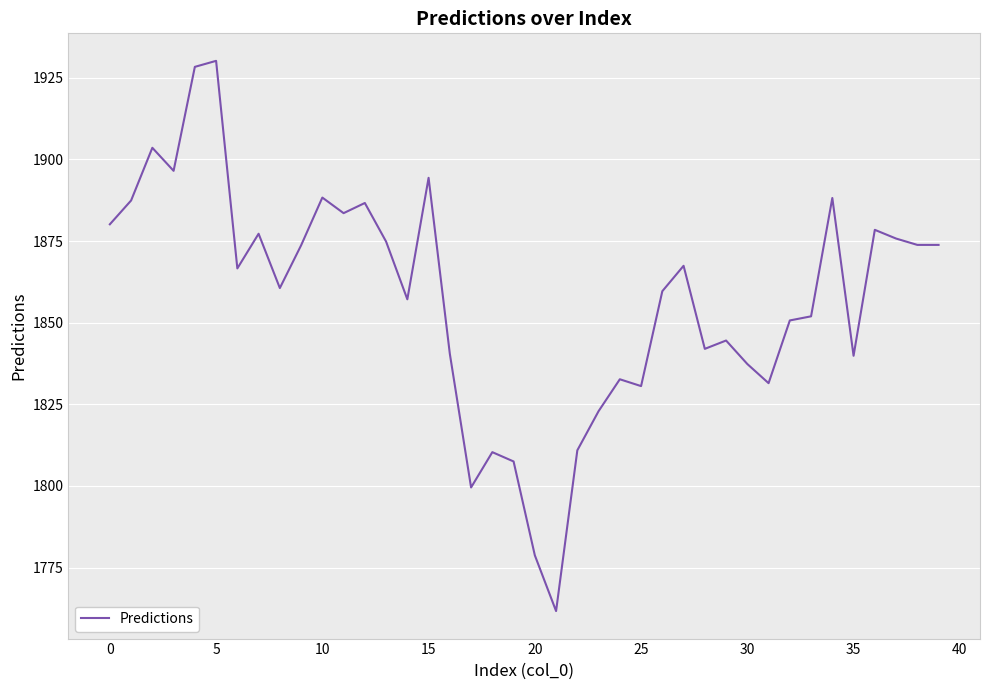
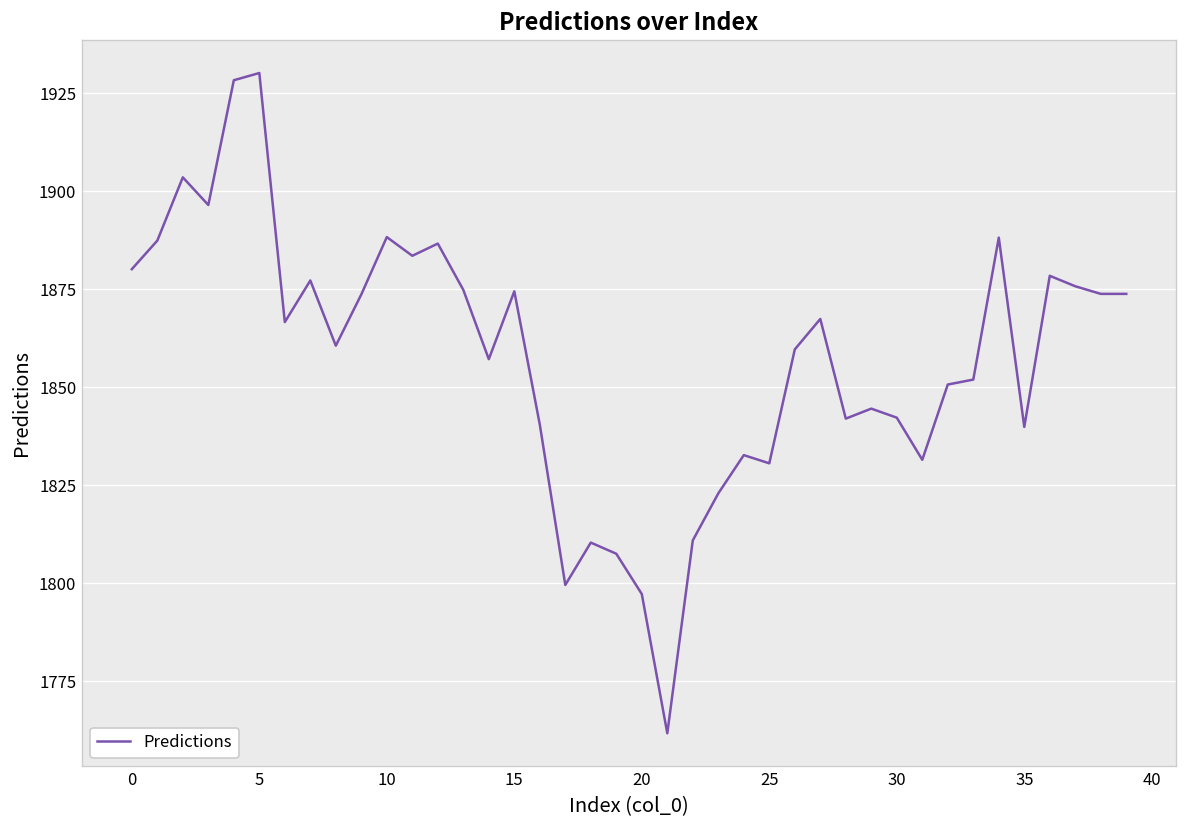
  {
    "0": 1880,
    "5": 1930,
    "10": 1888,
-   "15": 1894,
-   "20": 1779,
+   "15": 1874,
+   "20": 1797,
    "25": 1831,
-   "30": 1837,
+   "30": 1842,
    "35": 1840
  }
